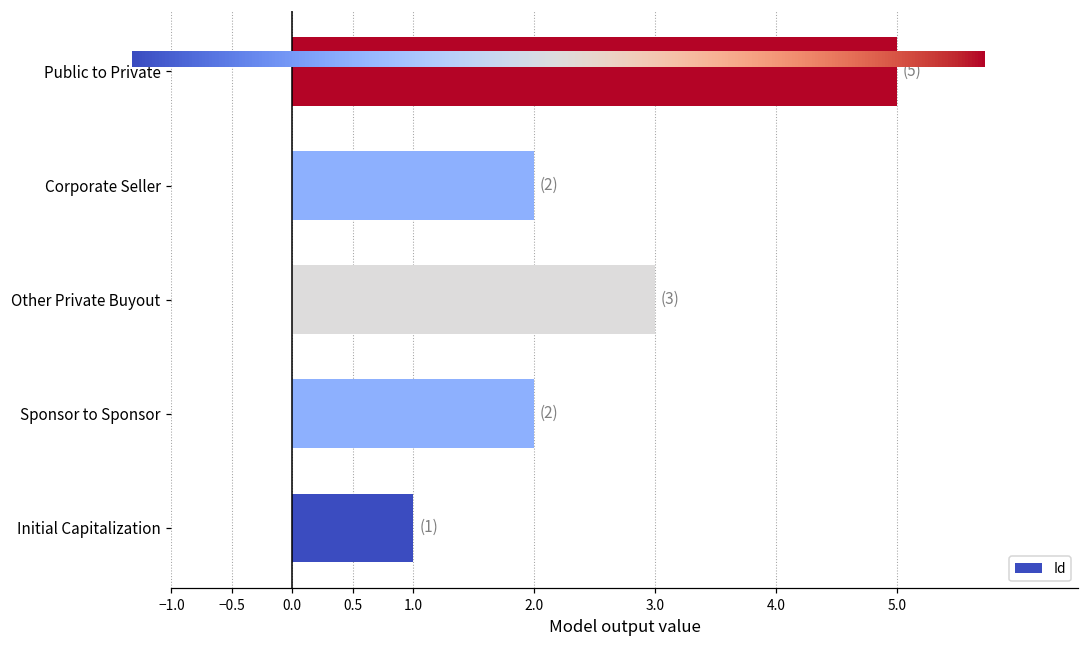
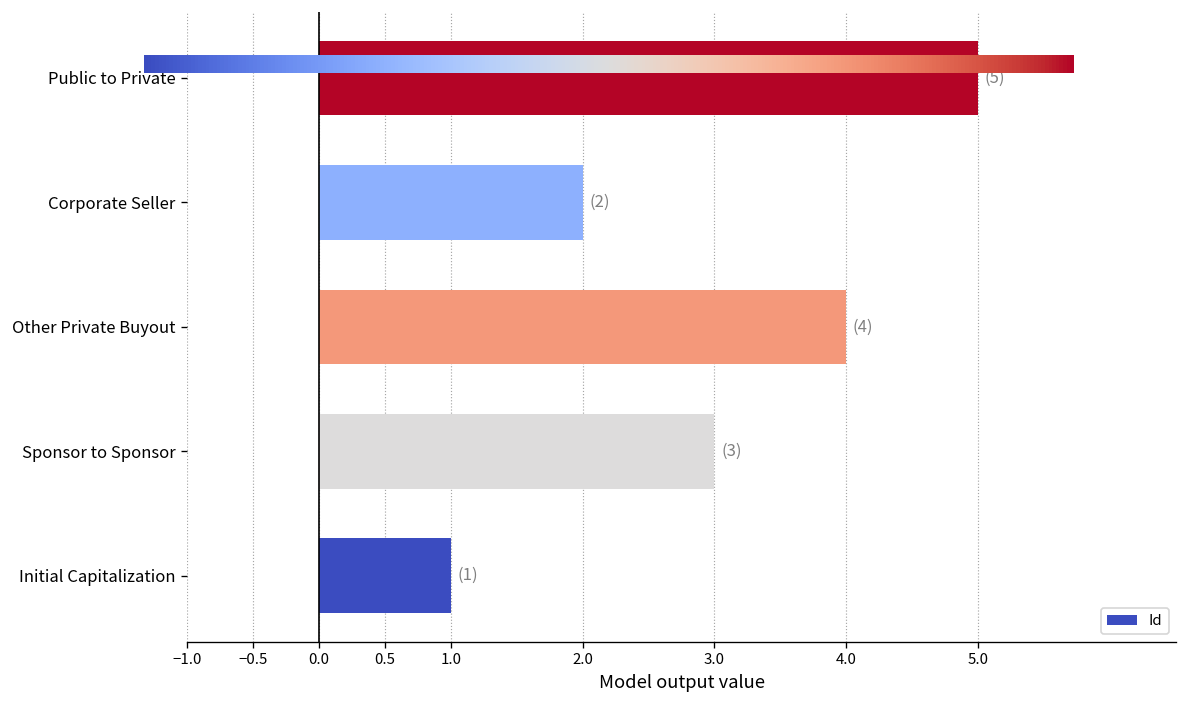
  {
    "Public to Private": "(5)",
    "Corporate Seller": "(2)",
-   "Other Private Buyout": "(3)",
-   "Sponsor to Sponsor": "(2)",
+   "Other Private Buyout": "(4)",
+   "Sponsor to Sponsor": "(3)",
    "Initial Capitalization": "(1)"
  }
